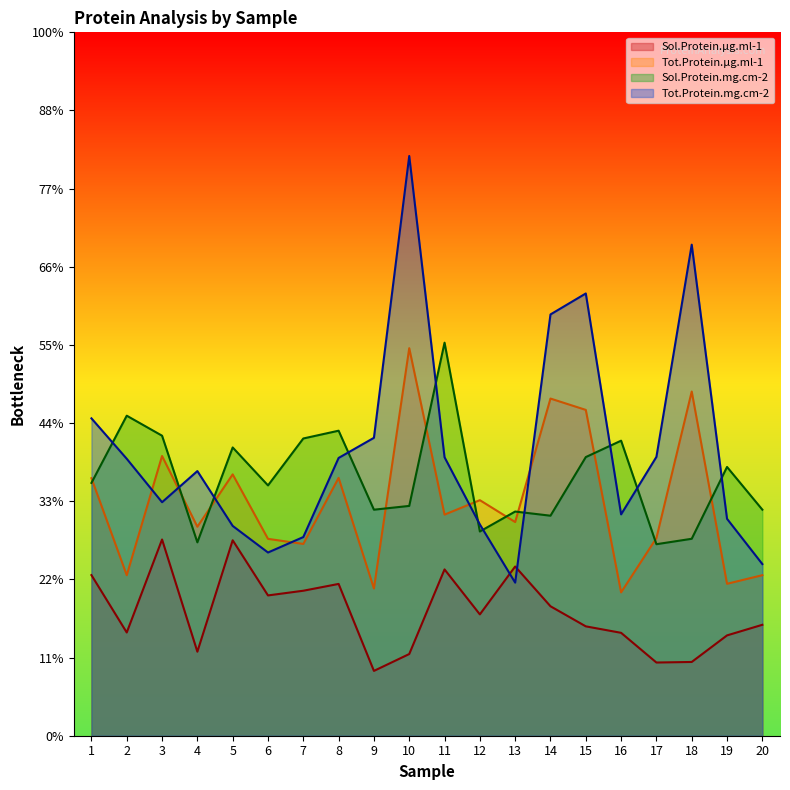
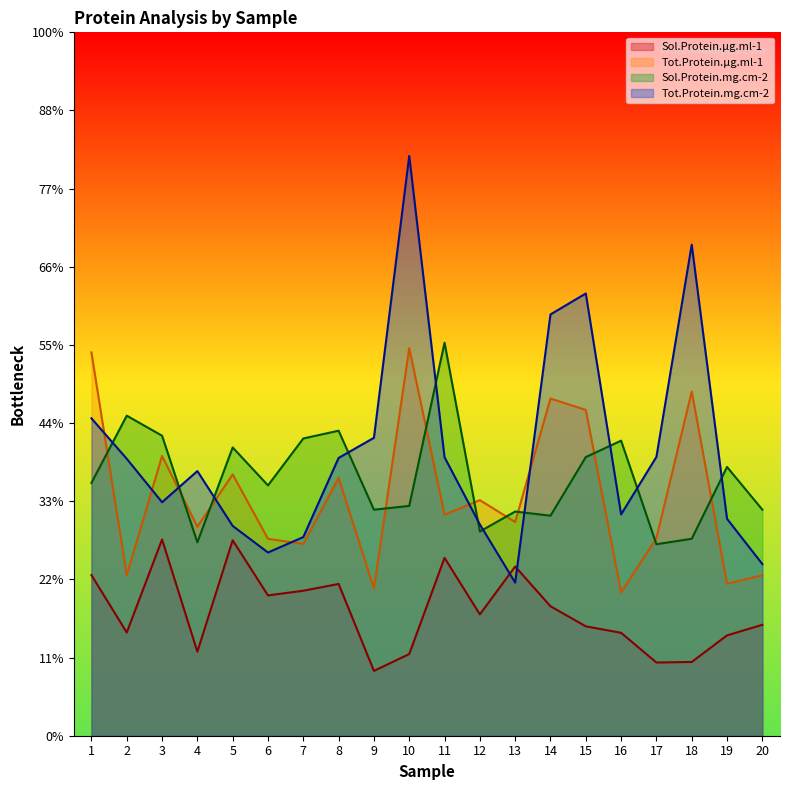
  {
    "Sol.Protein.µg.ml-1": {
      "1": "23%",
      "2": "15%",
      "3": "28%",
      "4": "12%",
      "5": "28%",
      "6": "20%",
      "7": "21%",
      "8": "22%",
      "9": "9%",
      "10": "12%",
-     "11": "24%",
+     "11": "25%",
      "12": "17%",
      "13": "24%",
      "14": "18%",
      "15": "16%",
      "16": "15%",
      "17": "10%",
      "18": "10%",
      "19": "14%",
      "20": "16%"
    },
    "Tot.Protein.µg.ml-1": {
-     "1": "37%",
+     "1": "54%",
      "2": "23%",
      "3": "40%",
      "4": "30%",
      "5": "37%",
      "6": "28%",
      "7": "27%",
      "8": "37%",
      "9": "21%",
      "10": "55%",
      "11": "31%",
      "12": "33%",
      "13": "30%",
      "14": "48%",
      "15": "46%",
      "16": "20%",
      "17": "28%",
      "18": "49%",
      "19": "22%",
      "20": "23%"
    },
    "Sol.Protein.mg.cm-2": {
      "1": "36%",
      "2": "45%",
      "3": "43%",
      "4": "27%",
      "5": "41%",
      "6": "36%",
      "7": "42%",
      "8": "43%",
      "9": "32%",
      "10": "33%",
      "11": "56%",
      "12": "29%",
      "13": "32%",
      "14": "31%",
      "15": "40%",
      "16": "42%",
      "17": "27%",
      "18": "28%",
      "19": "38%",
      "20": "32%"
    },
    "Tot.Protein.mg.cm-2": {
      "1": "45%",
      "2": "39%",
      "3": "33%",
      "4": "38%",
      "5": "30%",
      "6": "26%",
      "7": "28%",
      "8": "39%",
      "9": "42%",
      "10": "82%",
      "11": "40%",
      "12": "30%",
      "13": "22%",
      "14": "60%",
      "15": "63%",
      "16": "31%",
      "17": "40%",
      "18": "70%",
      "19": "31%",
      "20": "24%"
    }
  }
